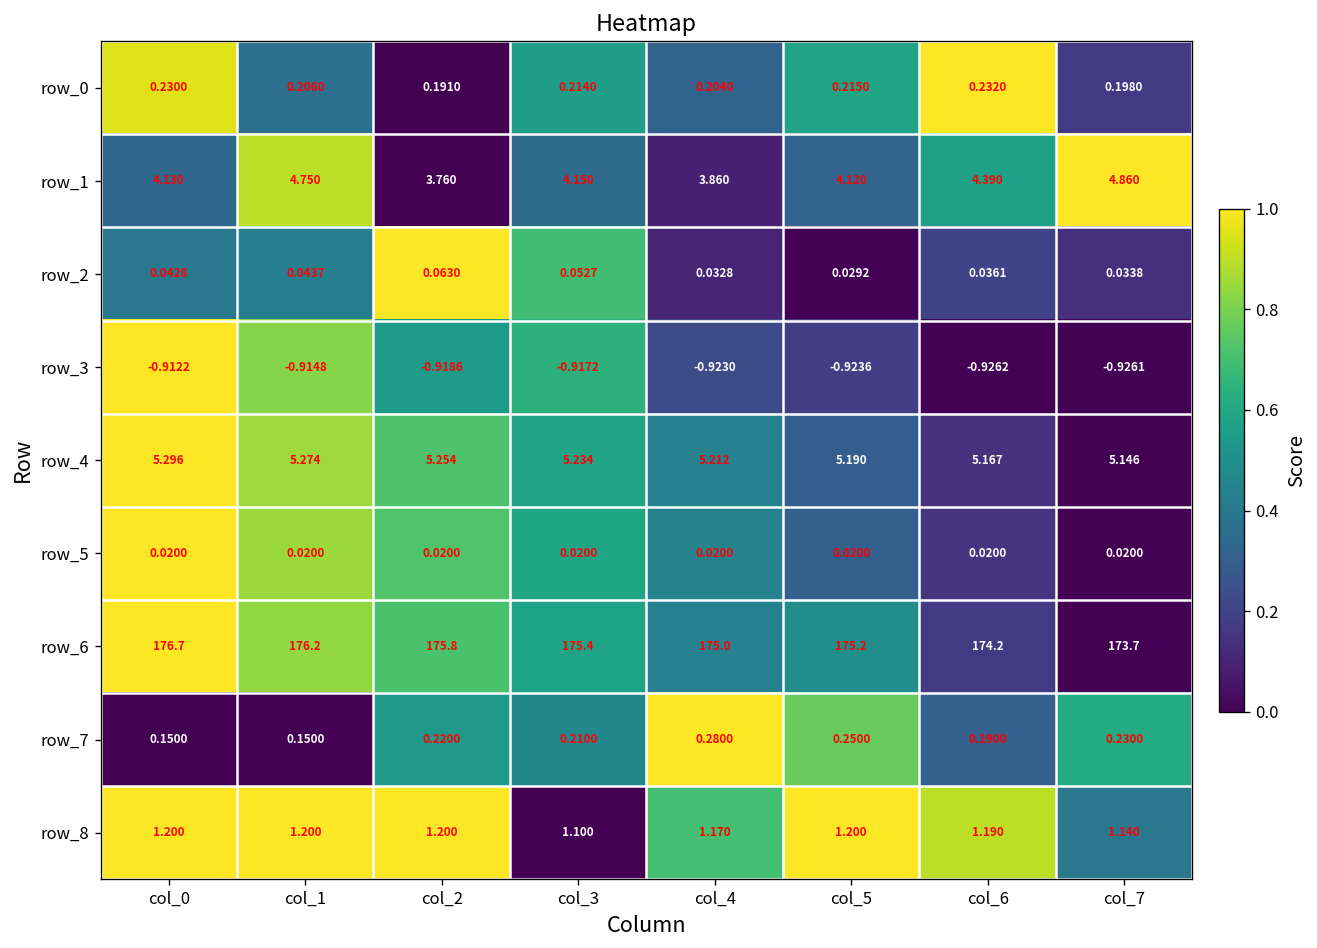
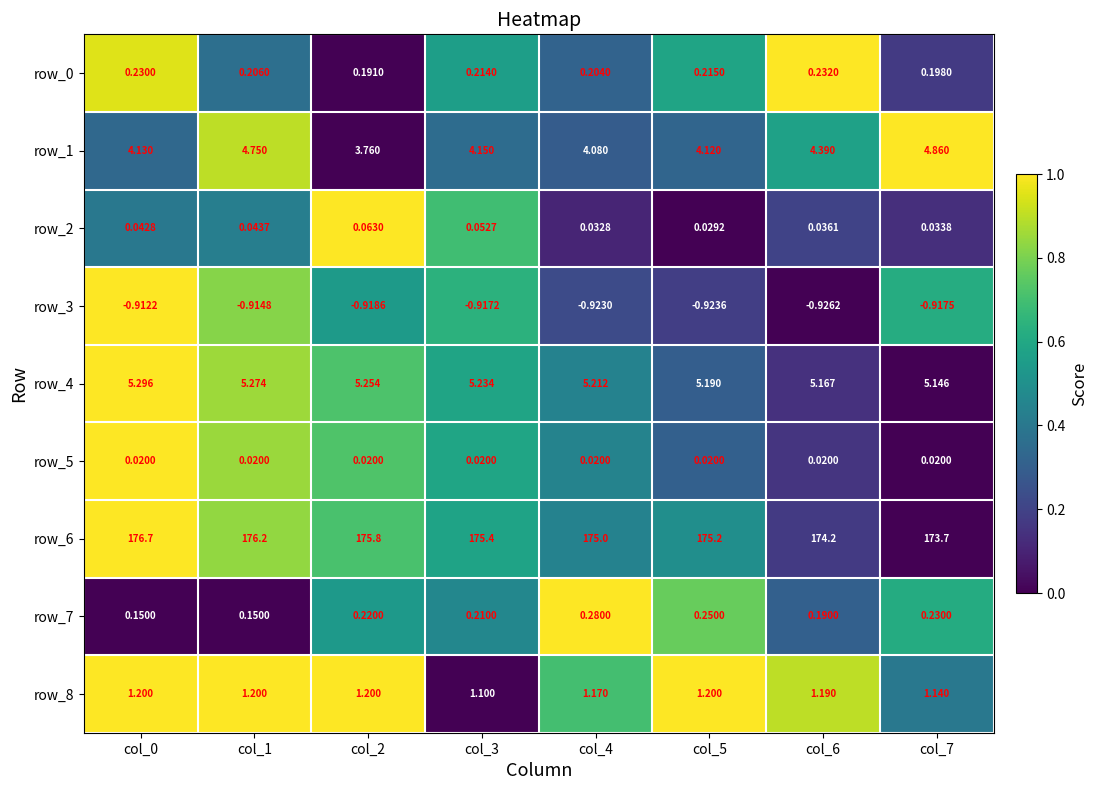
  {
    "row_0": {
      "col_0": 0.2300,
      "col_1": 0.2060,
      "col_2": 0.1910,
      "col_3": 0.2140,
      "col_4": 0.2040,
      "col_5": 0.2150,
      "col_6": 0.2320,
      "col_7": 0.1980
    },
    "row_1": {
      "col_0": 4.130,
      "col_1": 4.750,
      "col_2": 3.760,
      "col_3": 4.150,
-     "col_4": 3.860,
+     "col_4": 4.080,
      "col_5": 4.120,
      "col_6": 4.390,
      "col_7": 4.860
    },
    "row_2": {
      "col_0": 0.0428,
      "col_1": 0.0437,
      "col_2": 0.0630,
      "col_3": 0.0527,
      "col_4": 0.0328,
      "col_5": 0.0292,
      "col_6": 0.0361,
      "col_7": 0.0338
    },
    "row_3": {
      "col_0": -0.9122,
      "col_1": -0.9148,
      "col_2": -0.9186,
      "col_3": -0.9172,
      "col_4": -0.9230,
      "col_5": -0.9236,
      "col_6": -0.9262,
-     "col_7": -0.9261
+     "col_7": -0.9175
    },
    "row_4": {
      "col_0": 5.296,
      "col_1": 5.274,
      "col_2": 5.254,
      "col_3": 5.234,
      "col_4": 5.212,
      "col_5": 5.190,
      "col_6": 5.167,
      "col_7": 5.146
    },
    "row_5": {
      "col_0": 0.0200,
      "col_1": 0.0200,
      "col_2": 0.0200,
      "col_3": 0.0200,
      "col_4": 0.0200,
      "col_5": 0.0200,
      "col_6": 0.0200,
      "col_7": 0.0200
    },
    "row_6": {
      "col_0": 176.7,
      "col_1": 176.2,
      "col_2": 175.8,
      "col_3": 175.4,
      "col_4": 175.0,
      "col_5": 175.2,
      "col_6": 174.2,
      "col_7": 173.7
    },
    "row_7": {
      "col_0": 0.1500,
      "col_1": 0.1500,
      "col_2": 0.2200,
      "col_3": 0.2100,
      "col_4": 0.2800,
      "col_5": 0.2500,
      "col_6": 0.1900,
      "col_7": 0.2300
    },
    "row_8": {
      "col_0": 1.200,
      "col_1": 1.200,
      "col_2": 1.200,
      "col_3": 1.100,
      "col_4": 1.170,
      "col_5": 1.200,
      "col_6": 1.190,
      "col_7": 1.140
    }
  }
